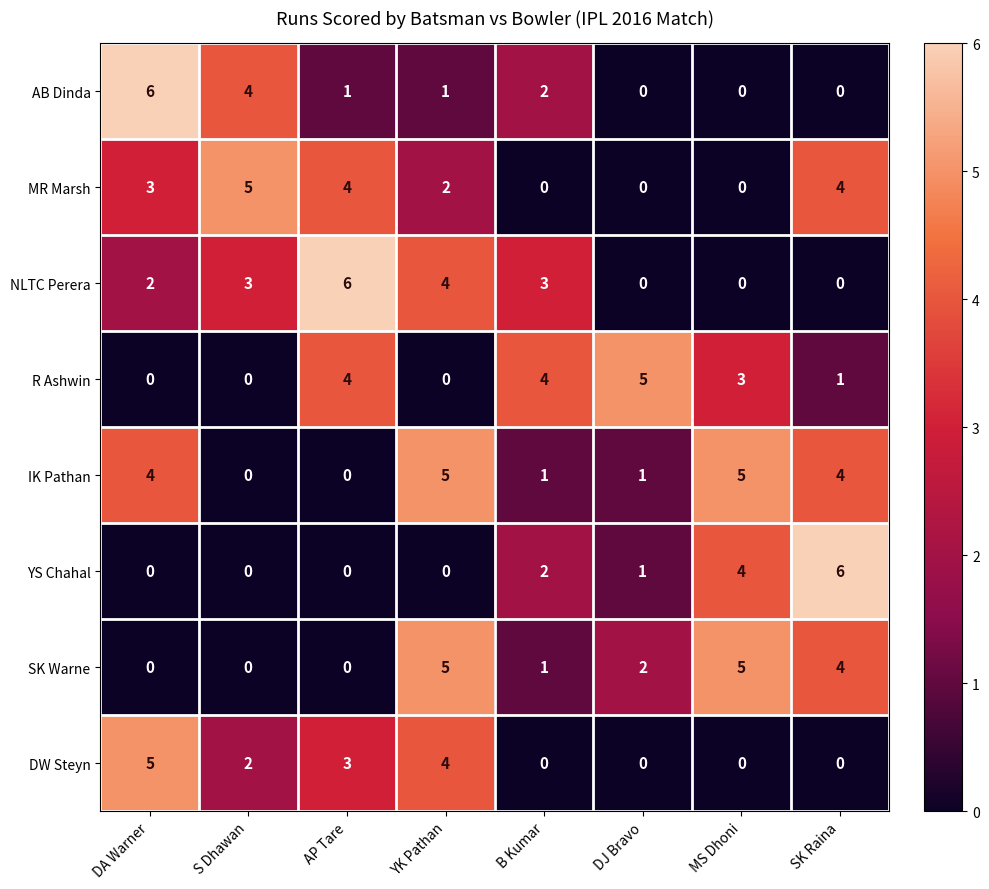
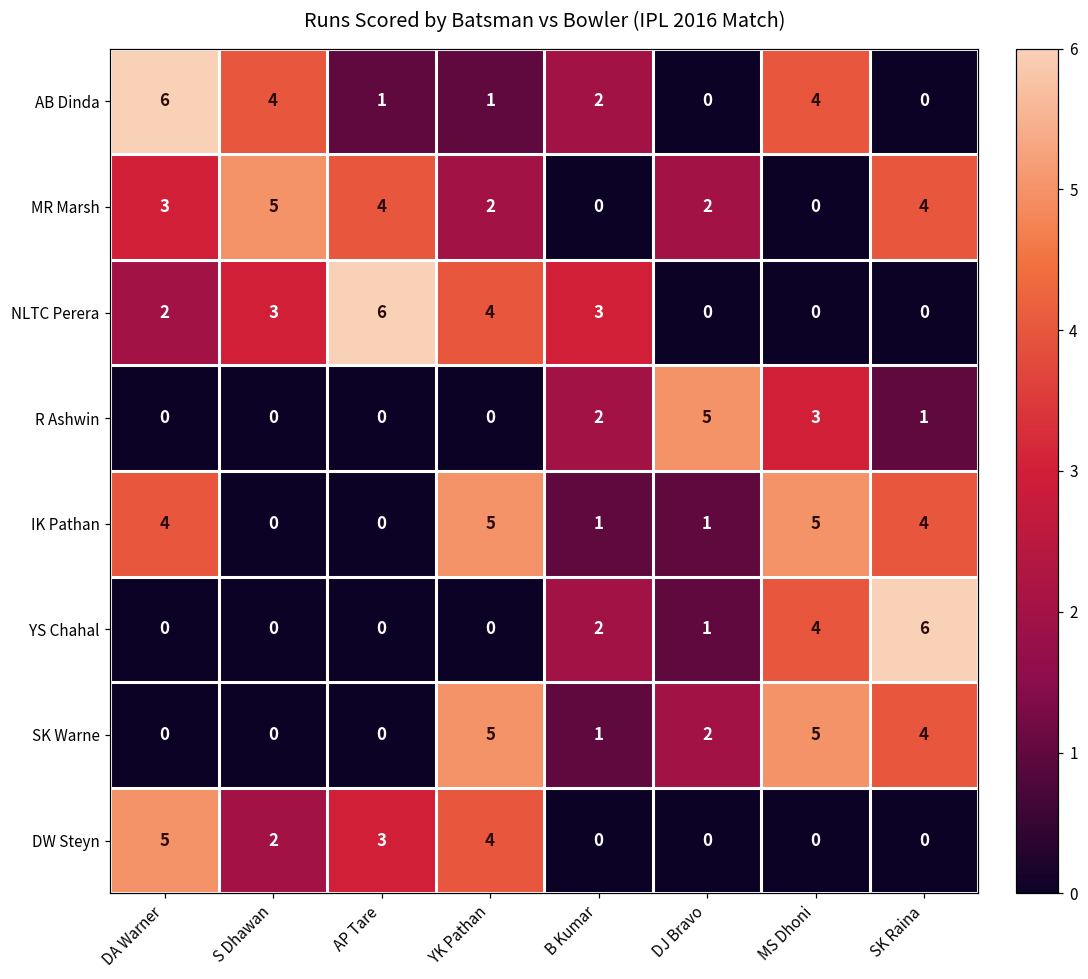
  {
    "AB Dinda": {
      "DA Warner": 6,
      "S Dhawan": 4,
      "AP Tare": 1,
      "YK Pathan": 1,
      "B Kumar": 2,
      "DJ Bravo": 0,
-     "MS Dhoni": 0,
+     "MS Dhoni": 4,
      "SK Raina": 0
    },
    "MR Marsh": {
      "DA Warner": 3,
      "S Dhawan": 5,
      "AP Tare": 4,
      "YK Pathan": 2,
      "B Kumar": 0,
-     "DJ Bravo": 0,
+     "DJ Bravo": 2,
      "MS Dhoni": 0,
      "SK Raina": 4
    },
    "NLTC Perera": {
      "DA Warner": 2,
      "S Dhawan": 3,
      "AP Tare": 6,
      "YK Pathan": 4,
      "B Kumar": 3,
      "DJ Bravo": 0,
      "MS Dhoni": 0,
      "SK Raina": 0
    },
    "R Ashwin": {
      "DA Warner": 0,
      "S Dhawan": 0,
-     "AP Tare": 4,
+     "AP Tare": 0,
      "YK Pathan": 0,
-     "B Kumar": 4,
+     "B Kumar": 2,
      "DJ Bravo": 5,
      "MS Dhoni": 3,
      "SK Raina": 1
    },
    "IK Pathan": {
      "DA Warner": 4,
      "S Dhawan": 0,
      "AP Tare": 0,
      "YK Pathan": 5,
      "B Kumar": 1,
      "DJ Bravo": 1,
      "MS Dhoni": 5,
      "SK Raina": 4
    },
    "YS Chahal": {
      "DA Warner": 0,
      "S Dhawan": 0,
      "AP Tare": 0,
      "YK Pathan": 0,
      "B Kumar": 2,
      "DJ Bravo": 1,
      "MS Dhoni": 4,
      "SK Raina": 6
    },
    "SK Warne": {
      "DA Warner": 0,
      "S Dhawan": 0,
      "AP Tare": 0,
      "YK Pathan": 5,
      "B Kumar": 1,
      "DJ Bravo": 2,
      "MS Dhoni": 5,
      "SK Raina": 4
    },
    "DW Steyn": {
      "DA Warner": 5,
      "S Dhawan": 2,
      "AP Tare": 3,
      "YK Pathan": 4,
      "B Kumar": 0,
      "DJ Bravo": 0,
      "MS Dhoni": 0,
      "SK Raina": 0
    }
  }
